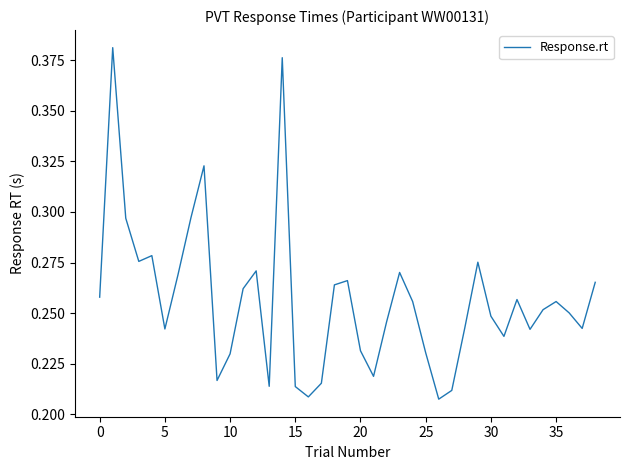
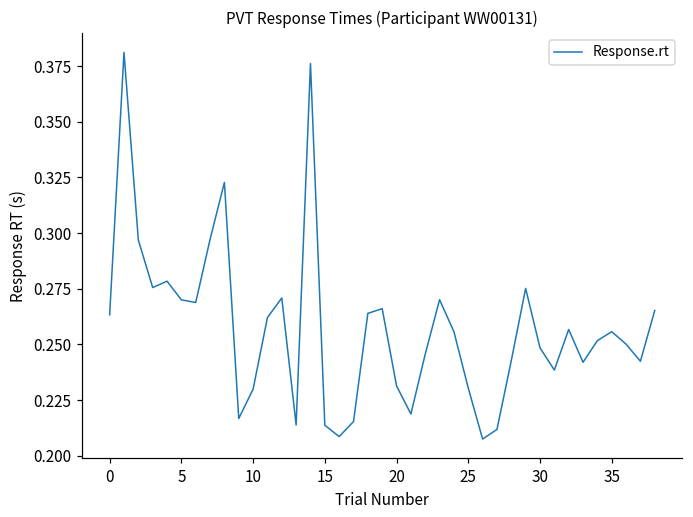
  {
-   "0": 0.258,
-   "5": 0.242,
+   "0": 0.263,
+   "5": 0.270,
    "10": 0.230,
    "15": 0.214,
    "20": 0.231,
    "25": 0.230,
    "30": 0.248,
    "35": 0.256
  }
